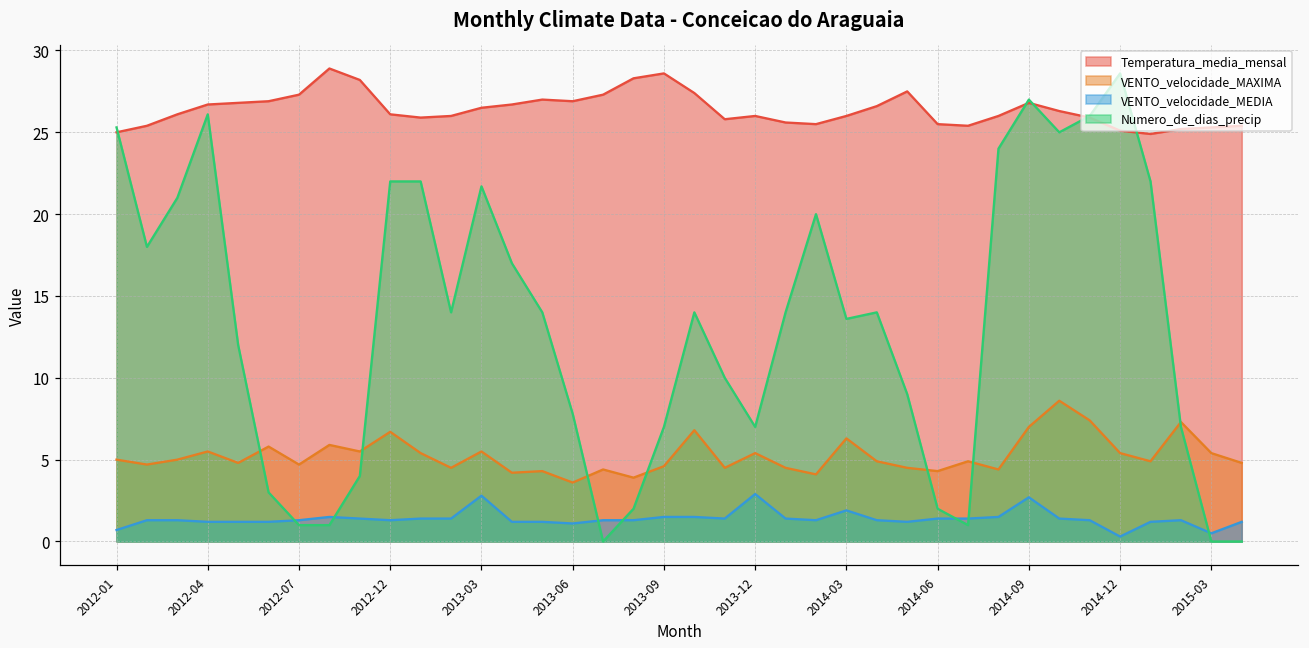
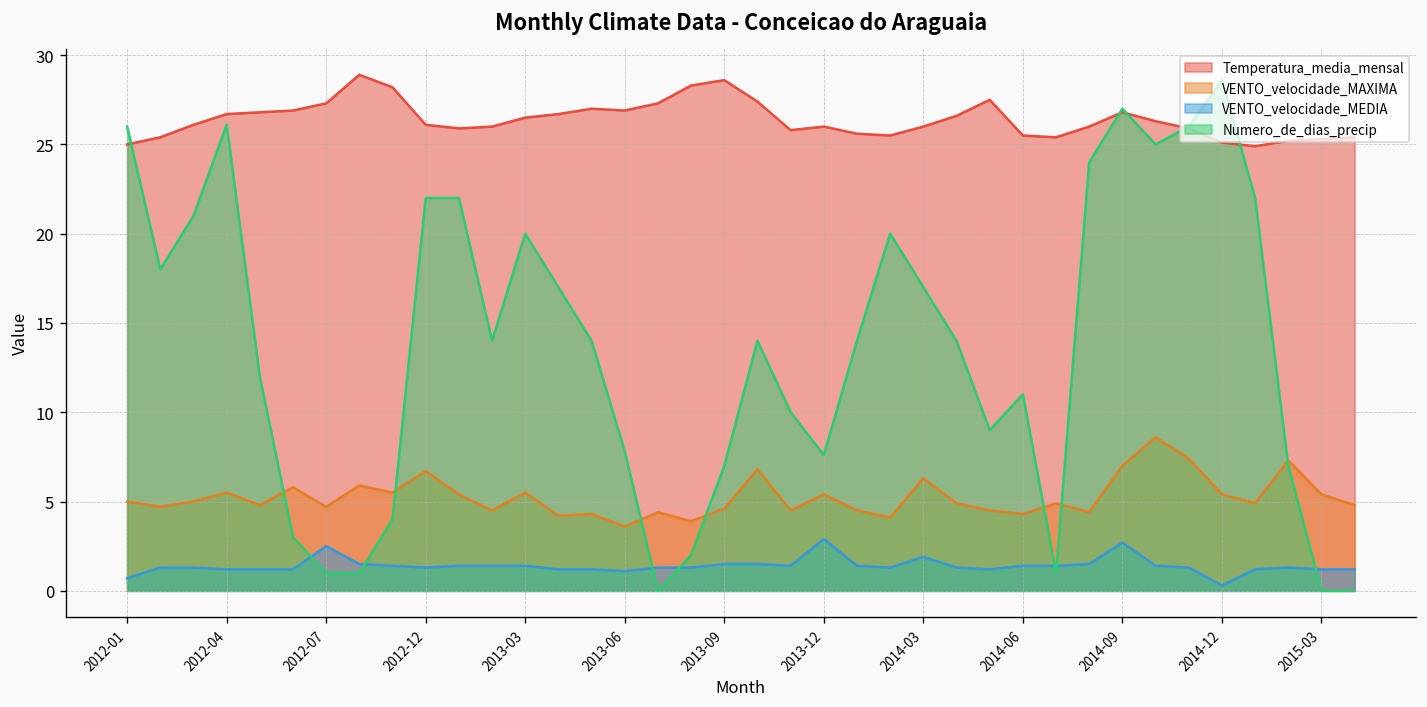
  {
    "VENTO_velocidade_MEDIA": {
      "2012-01": 0.7,
      "2012-04": 1.2,
-     "2012-07": 1.3,
+     "2012-07": 2.5,
      "2012-12": 1.3,
-     "2013-03": 2.8,
+     "2013-03": 1.4,
      "2013-06": 1.1,
      "2013-09": 1.5,
      "2013-12": 2.9,
      "2014-03": 1.9,
      "2014-06": 1.4,
      "2014-09": 2.7,
      "2014-12": 0.3,
-     "2015-03": 0.5
+     "2015-03": 1.2
    },
    "Numero_de_dias_precip": {
-     "2012-01": 25.3,
+     "2012-01": 26.0,
      "2012-04": 26.1,
      "2012-07": 1.0,
      "2012-12": 22.0,
-     "2013-03": 21.7,
+     "2013-03": 20.0,
      "2013-06": 7.8,
      "2013-09": 7.0,
-     "2013-12": 7.0,
-     "2014-03": 13.6,
-     "2014-06": 2,
+     "2013-12": 7.6,
+     "2014-03": 17.0,
+     "2014-06": 11,
      "2014-09": 27.0,
      "2015-03": 0.0
    }
  }
